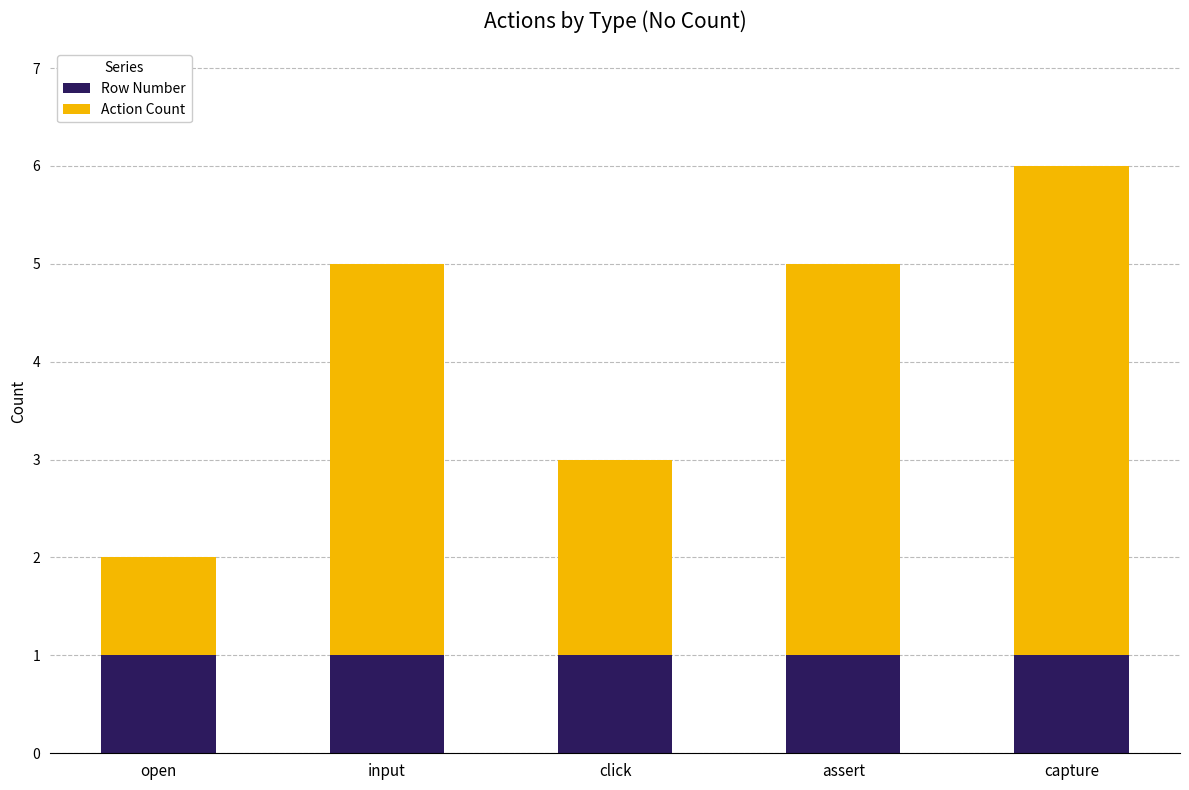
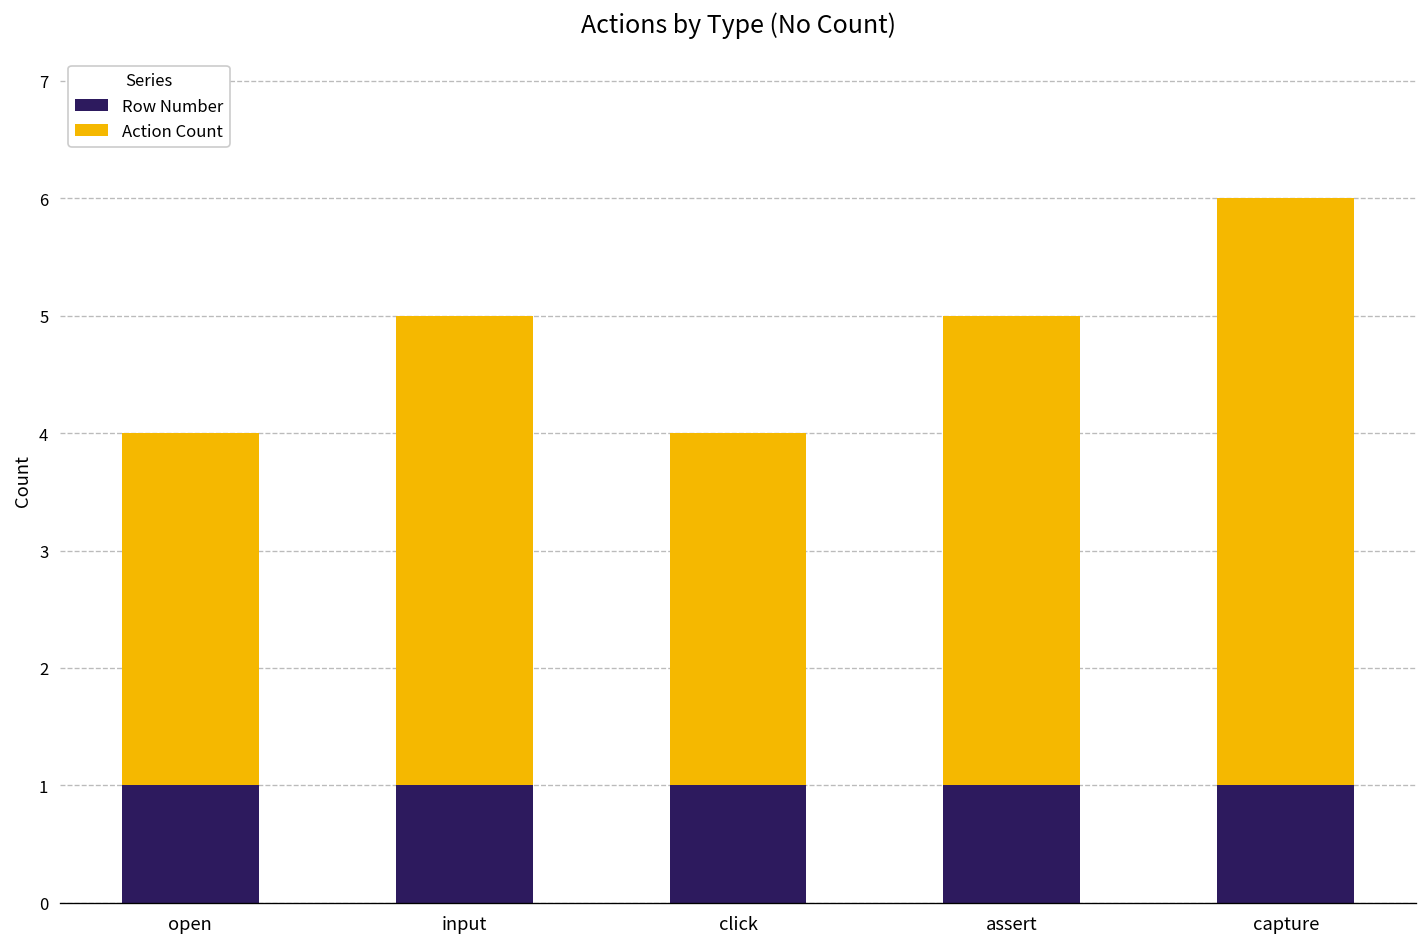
  {
    "Row Number": {
      "open": 1,
      "input": 1,
      "click": 1,
      "assert": 1,
      "capture": 1
    },
    "Action Count": {
-     "open": 1,
+     "open": 3,
      "input": 4,
-     "click": 2,
+     "click": 3,
      "assert": 4,
      "capture": 5
    }
  }
